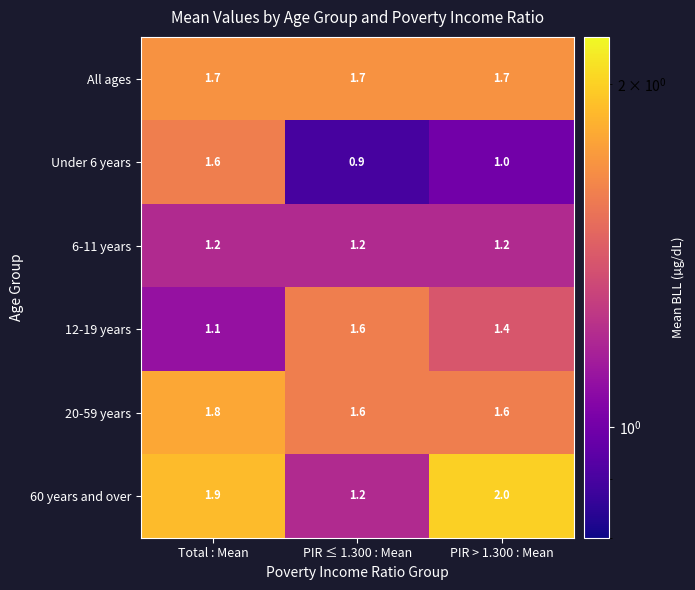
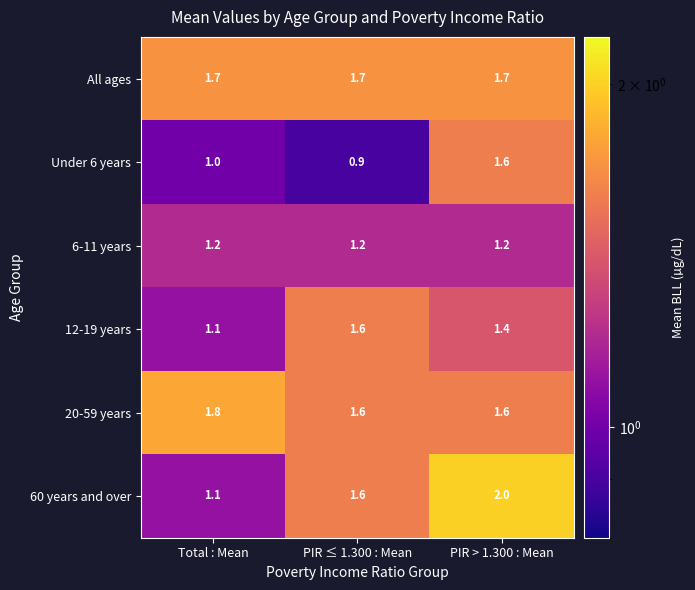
  {
    "All ages": {
      "Total : Mean": 1.7,
      "PIR ≤ 1.300 : Mean": 1.7,
      "PIR > 1.300 : Mean": 1.7
    },
    "Under 6 years": {
-     "Total : Mean": 1.6,
+     "Total : Mean": 1.0,
      "PIR ≤ 1.300 : Mean": 0.9,
-     "PIR > 1.300 : Mean": 1.0
+     "PIR > 1.300 : Mean": 1.6
    },
    "6-11 years": {
      "Total : Mean": 1.2,
      "PIR ≤ 1.300 : Mean": 1.2,
      "PIR > 1.300 : Mean": 1.2
    },
    "12-19 years": {
      "Total : Mean": 1.1,
      "PIR ≤ 1.300 : Mean": 1.6,
      "PIR > 1.300 : Mean": 1.4
    },
    "20-59 years": {
      "Total : Mean": 1.8,
      "PIR ≤ 1.300 : Mean": 1.6,
      "PIR > 1.300 : Mean": 1.6
    },
    "60 years and over": {
-     "Total : Mean": 1.9,
-     "PIR ≤ 1.300 : Mean": 1.2,
+     "Total : Mean": 1.1,
+     "PIR ≤ 1.300 : Mean": 1.6,
      "PIR > 1.300 : Mean": 2.0
    }
  }
